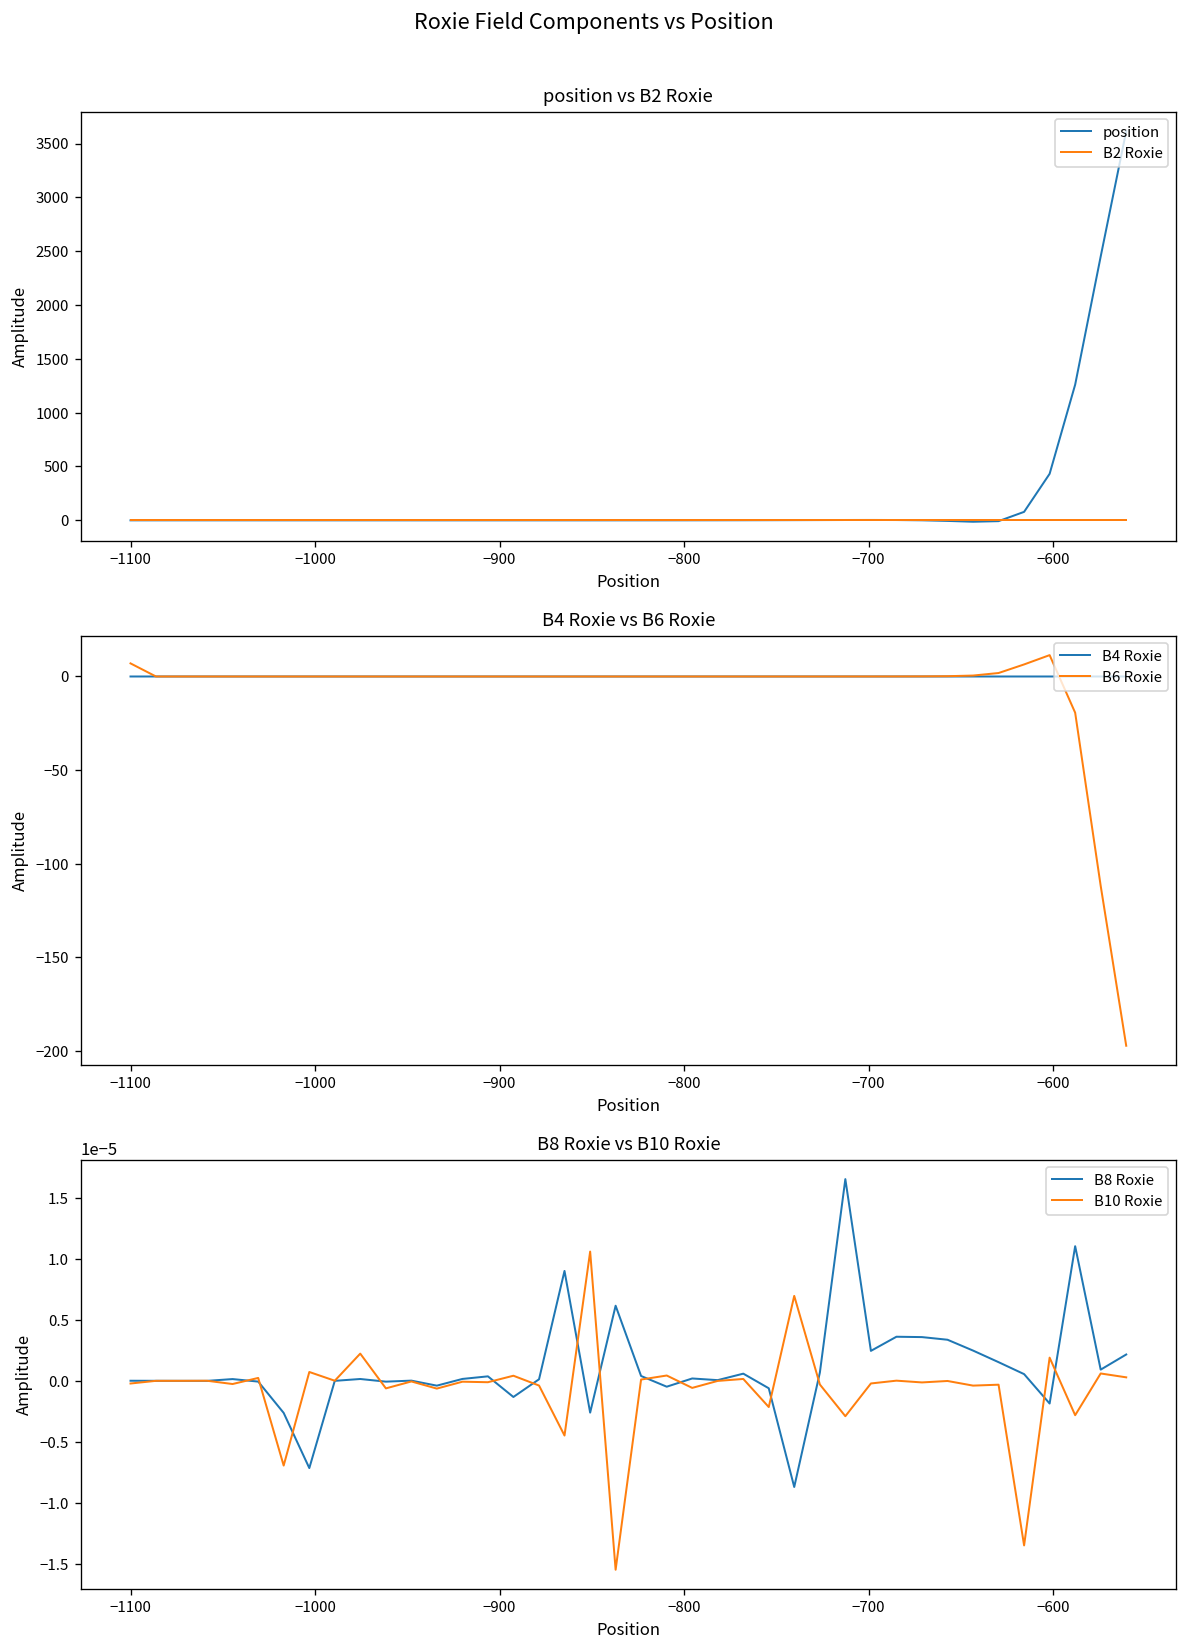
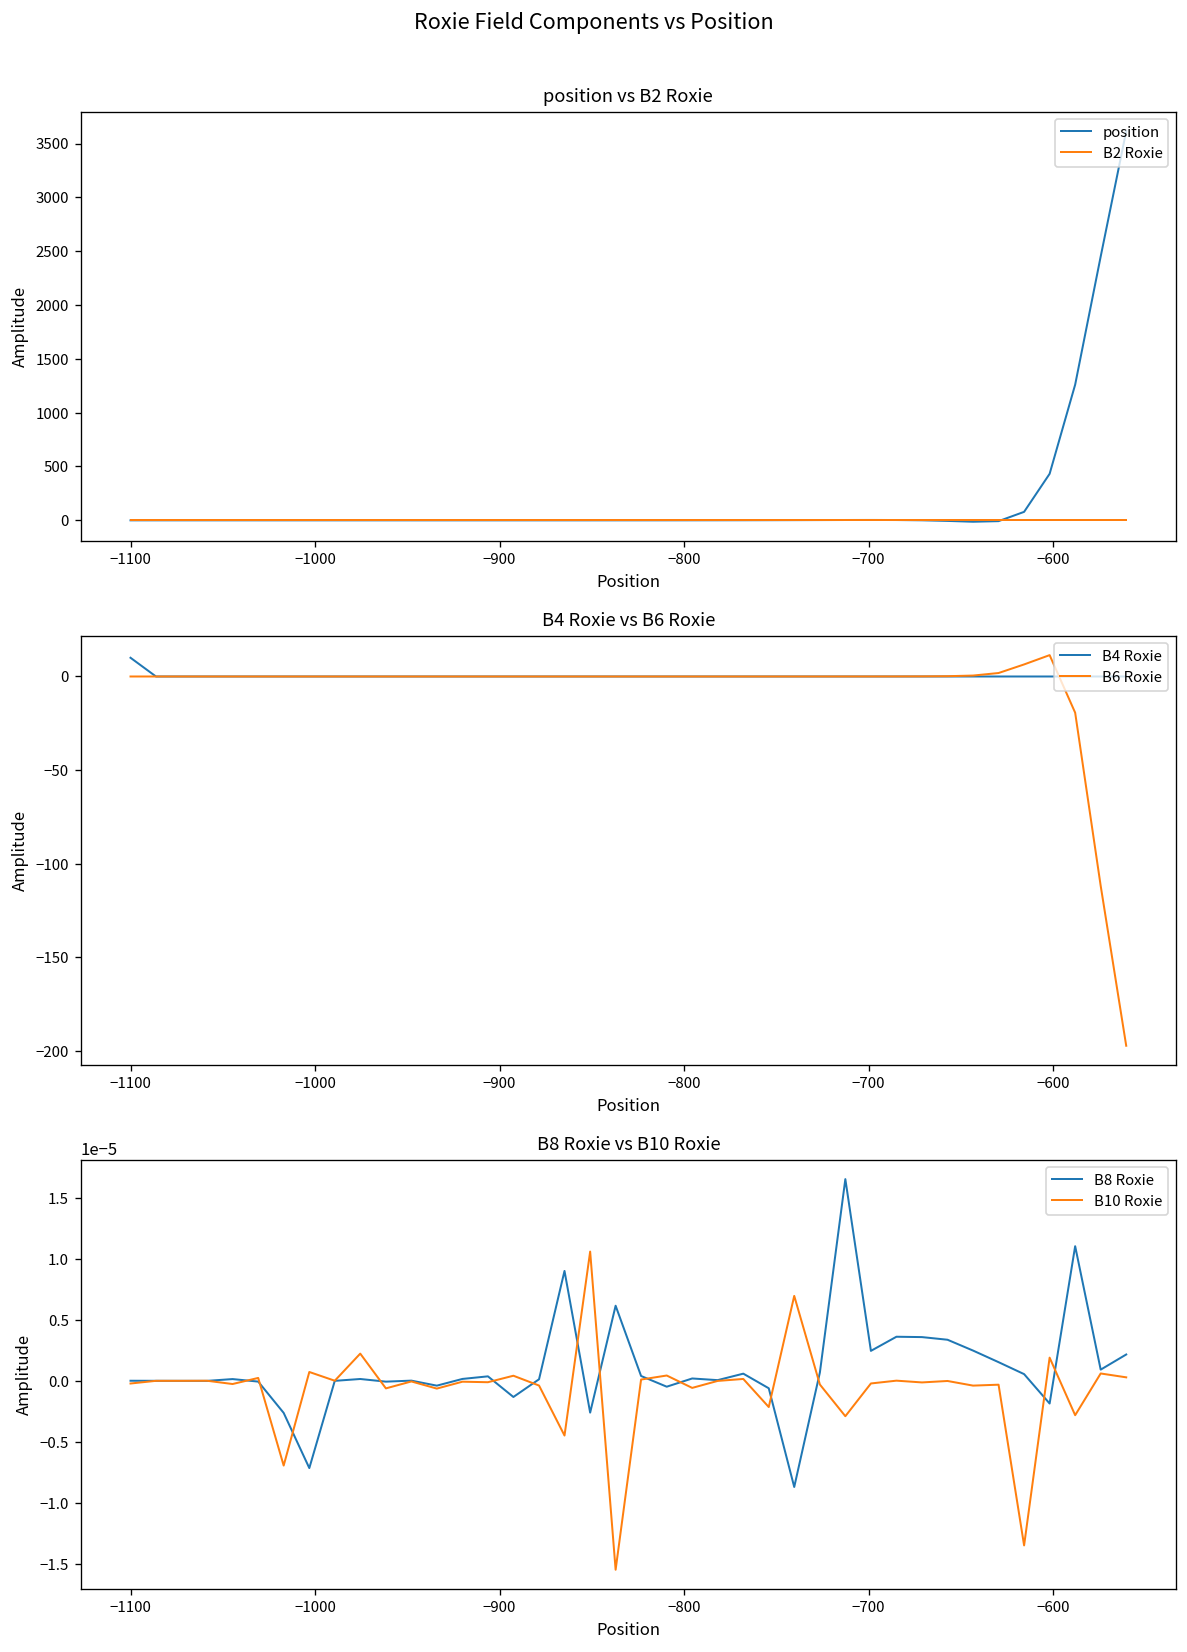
  {
    "B4 Roxie vs B6 Roxie": {
      "B4 Roxie": {
-       "−1100": 0
+       "−1100": 10
      },
      "B6 Roxie": {
-       "−1100": 7
+       "−1100": 0
      }
    }
  }
